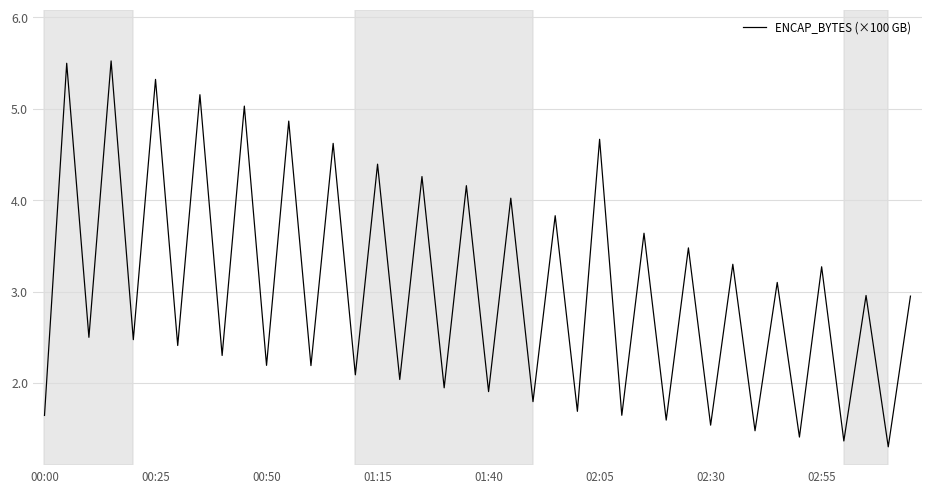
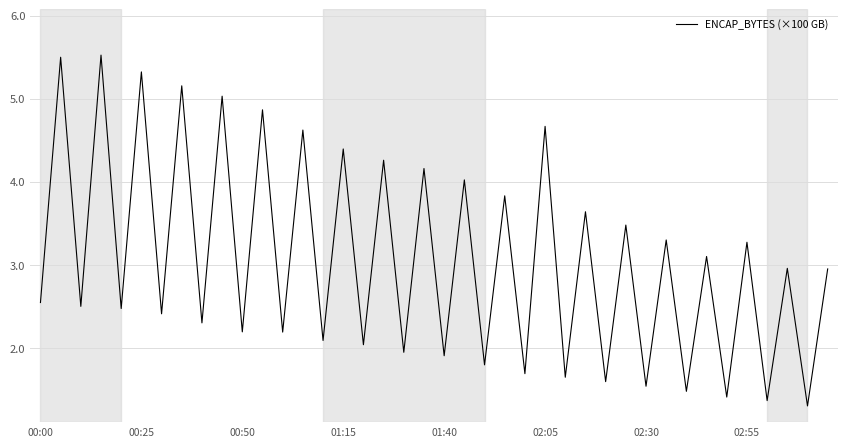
  {
-   "00:00": 1.6,
+   "00:00": 2.5,
    "00:25": 5.3,
    "00:50": 2.2,
    "01:15": 4.4,
    "01:40": 1.9,
    "02:05": 4.7,
    "02:30": 1.5,
    "02:55": 3.3
  }
